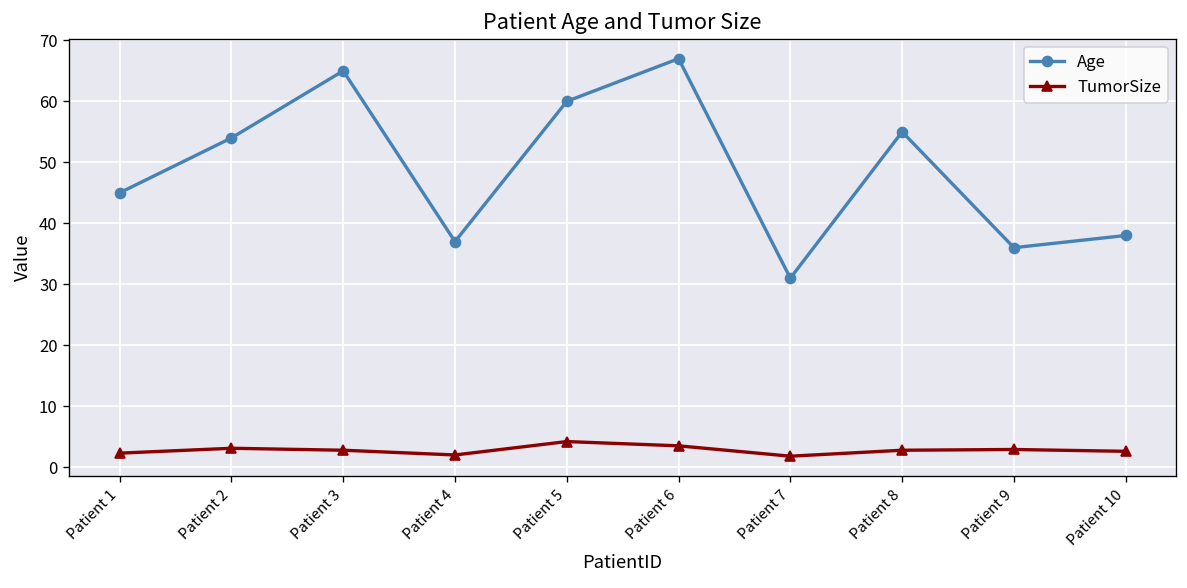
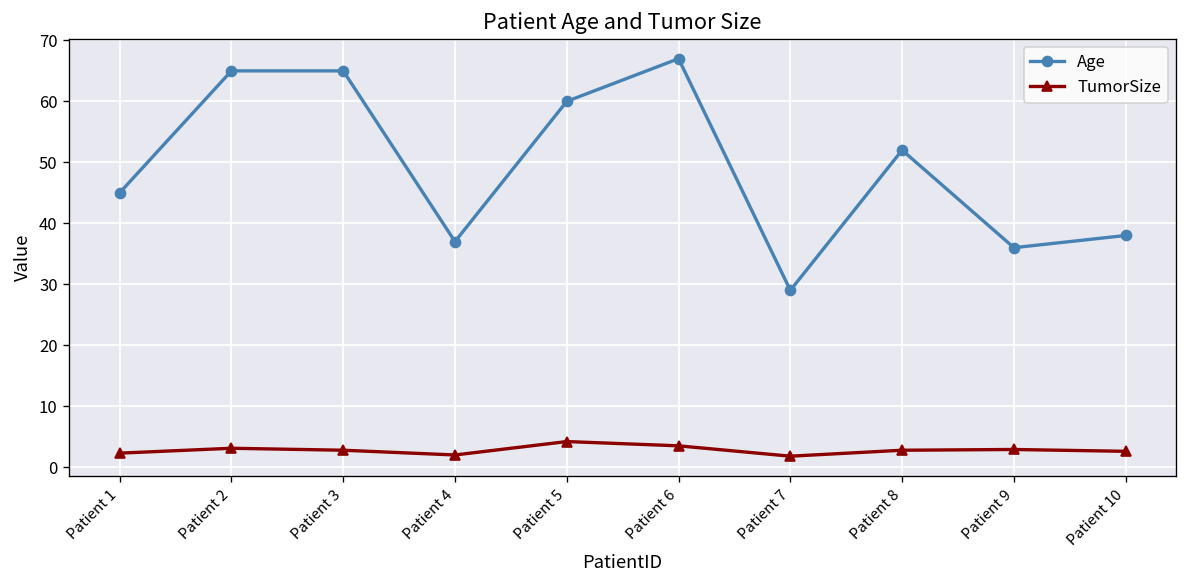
  {
    "Age": {
      "Patient 1": 45,
-     "Patient 2": 54,
+     "Patient 2": 65,
      "Patient 3": 65,
      "Patient 4": 37,
      "Patient 5": 60,
      "Patient 6": 67,
-     "Patient 7": 31,
-     "Patient 8": 55,
+     "Patient 7": 29,
+     "Patient 8": 52,
      "Patient 9": 36,
      "Patient 10": 38
    },
    "TumorSize": {
      "Patient 1": 2,
      "Patient 2": 3,
      "Patient 3": 3,
      "Patient 4": 2,
      "Patient 5": 4,
      "Patient 6": 4,
      "Patient 7": 2,
      "Patient 8": 3,
      "Patient 9": 3,
      "Patient 10": 3
    }
  }
